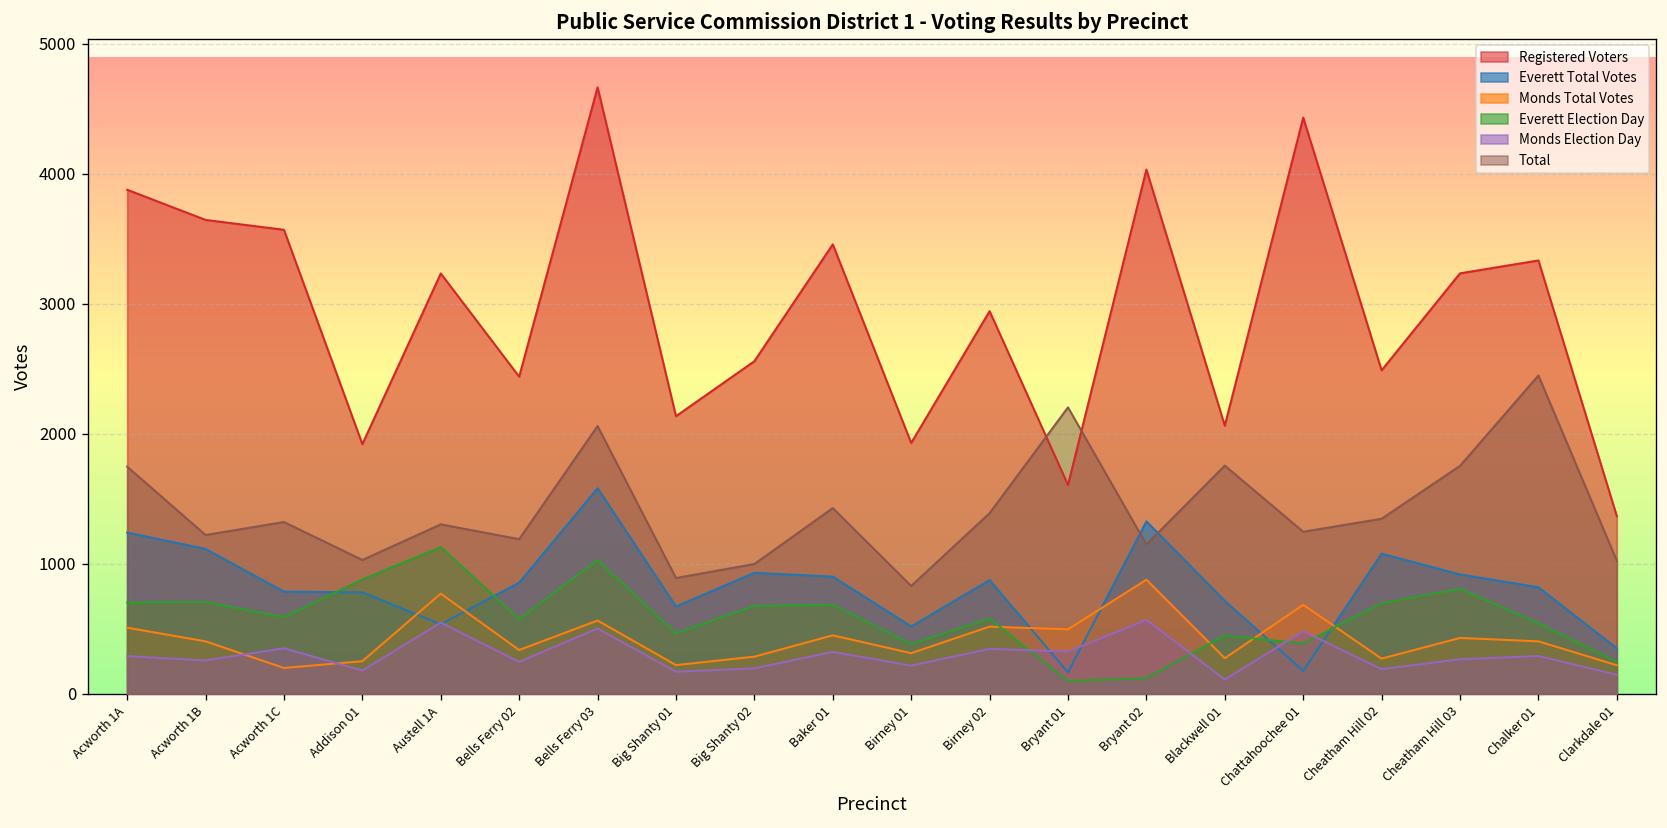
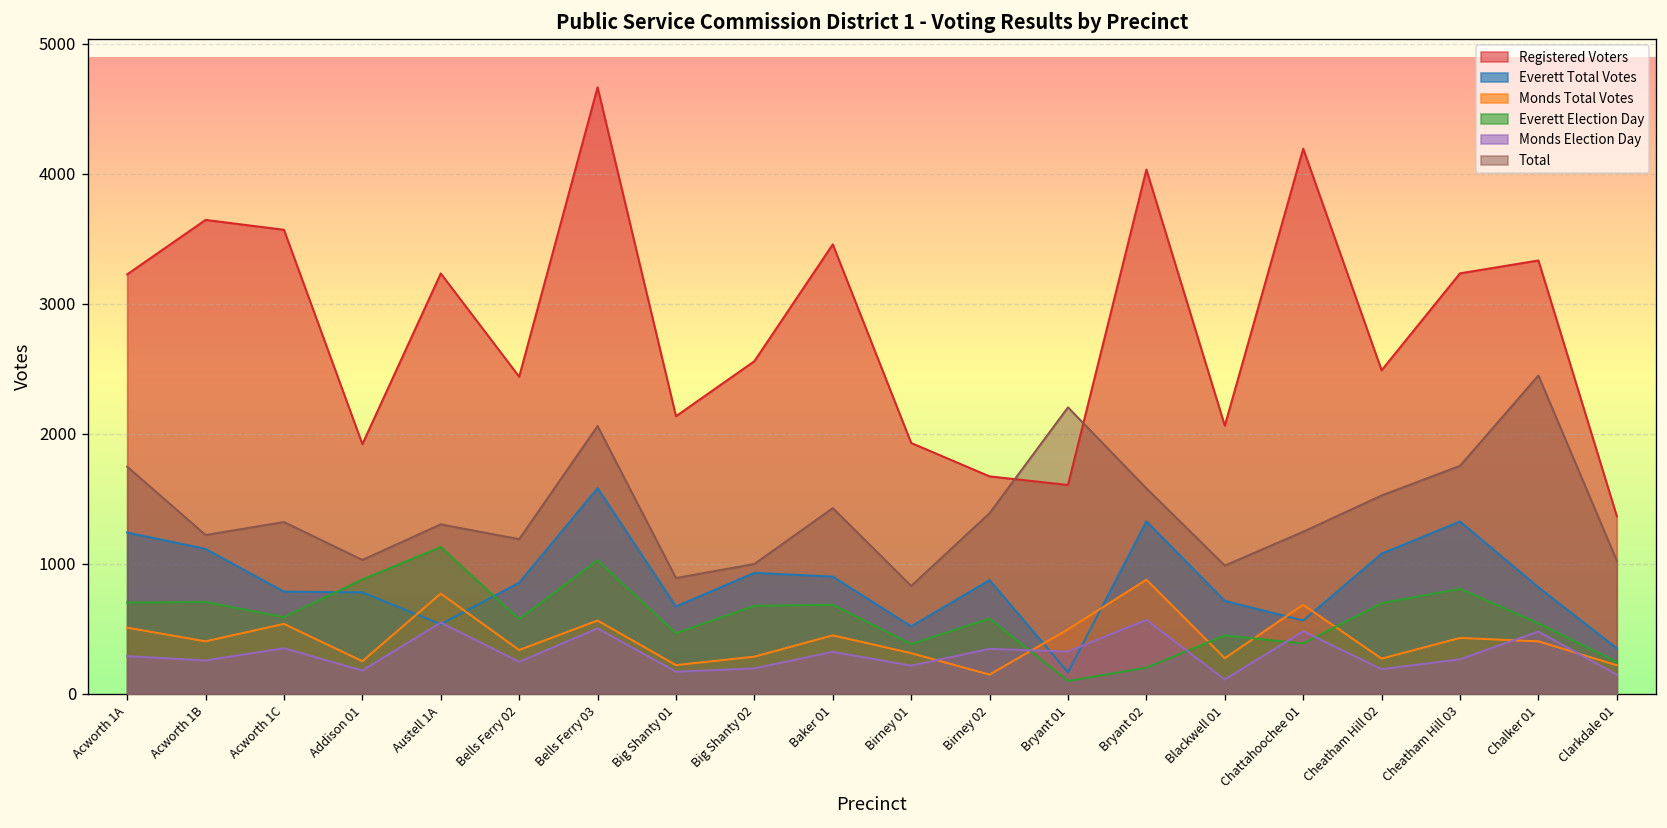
  {
    "Registered Voters": {
-     "Acworth 1A": 3880,
+     "Acworth 1A": 3230,
      "Acworth 1B": 3640,
      "Acworth 1C": 3570,
      "Addison 01": 1920,
      "Austell 1A": 3230,
      "Bells Ferry 02": 2440,
      "Bells Ferry 03": 4660,
      "Big Shanty 01": 2130,
      "Big Shanty 02": 2560,
      "Baker 01": 3460,
      "Birney 01": 1930,
-     "Birney 02": 2940,
+     "Birney 02": 1670,
      "Bryant 01": 1610,
      "Bryant 02": 4030,
      "Blackwell 01": 2060,
-     "Chattahoochee 01": 4430,
+     "Chattahoochee 01": 4190,
      "Cheatham Hill 02": 2490,
      "Cheatham Hill 03": 3230,
      "Chalker 01": 3330,
      "Clarkdale 01": 1370
    },
    "Everett Total Votes": {
      "Acworth 1A": 1240,
      "Acworth 1B": 1110,
      "Acworth 1C": 780,
      "Addison 01": 780,
      "Bells Ferry 02": 850,
      "Bells Ferry 03": 1580,
      "Big Shanty 01": 670,
      "Big Shanty 02": 930,
      "Baker 01": 900,
      "Birney 01": 520,
      "Birney 02": 870,
      "Bryant 01": 160,
      "Bryant 02": 1330,
      "Blackwell 01": 710,
-     "Chattahoochee 01": 180,
+     "Chattahoochee 01": 560,
      "Cheatham Hill 02": 1080,
-     "Cheatham Hill 03": 920,
+     "Cheatham Hill 03": 1320,
      "Chalker 01": 820,
      "Clarkdale 01": 350
    },
    "Monds Total Votes": {
      "Acworth 1A": 510,
      "Acworth 1B": 400,
-     "Acworth 1C": 200,
+     "Acworth 1C": 540,
      "Addison 01": 250,
      "Austell 1A": 770,
      "Bells Ferry 02": 340,
      "Bells Ferry 03": 560,
      "Big Shanty 01": 220,
      "Big Shanty 02": 280,
      "Baker 01": 450,
      "Birney 01": 310,
-     "Birney 02": 520,
+     "Birney 02": 150,
      "Bryant 01": 490,
      "Bryant 02": 880,
      "Blackwell 01": 270,
      "Chattahoochee 01": 680,
      "Cheatham Hill 02": 270,
      "Cheatham Hill 03": 430,
      "Chalker 01": 400,
      "Clarkdale 01": 220
    },
    "Everett Election Day": {
      "Acworth 1A": 700,
      "Acworth 1B": 710,
      "Acworth 1C": 590,
      "Addison 01": 880,
      "Austell 1A": 1130,
      "Bells Ferry 02": 570,
      "Bells Ferry 03": 1030,
      "Big Shanty 01": 460,
      "Big Shanty 02": 680,
      "Baker 01": 680,
      "Birney 01": 380,
      "Birney 02": 580,
      "Bryant 01": 100,
-     "Bryant 02": 120,
+     "Bryant 02": 200,
      "Blackwell 01": 450,
      "Chattahoochee 01": 390,
      "Cheatham Hill 02": 700,
      "Cheatham Hill 03": 810,
      "Chalker 01": 540,
      "Clarkdale 01": 240
    },
    "Monds Election Day": {
      "Acworth 1A": 290,
      "Acworth 1B": 260,
      "Acworth 1C": 350,
      "Addison 01": 180,
      "Bells Ferry 02": 240,
      "Bells Ferry 03": 500,
      "Big Shanty 01": 170,
      "Big Shanty 02": 190,
      "Baker 01": 320,
      "Birney 01": 220,
      "Birney 02": 340,
      "Bryant 01": 320,
      "Bryant 02": 570,
      "Blackwell 01": 110,
      "Chattahoochee 01": 480,
      "Cheatham Hill 02": 190,
      "Cheatham Hill 03": 260,
-     "Chalker 01": 290,
+     "Chalker 01": 480,
      "Clarkdale 01": 150
    },
    "Total": {
      "Acworth 1A": 1750,
      "Acworth 1B": 1220,
      "Acworth 1C": 1320,
      "Addison 01": 1030,
      "Austell 1A": 1300,
      "Bells Ferry 02": 1190,
      "Bells Ferry 03": 2060,
      "Big Shanty 01": 890,
      "Big Shanty 02": 1000,
      "Baker 01": 1430,
      "Birney 01": 830,
      "Birney 02": 1390,
      "Bryant 01": 2200,
-     "Bryant 02": 1150,
-     "Blackwell 01": 1750,
+     "Bryant 02": 1580,
+     "Blackwell 01": 990,
      "Chattahoochee 01": 1250,
-     "Cheatham Hill 02": 1350,
+     "Cheatham Hill 02": 1520,
      "Cheatham Hill 03": 1750,
      "Chalker 01": 2450,
      "Clarkdale 01": 1020
    }
  }
